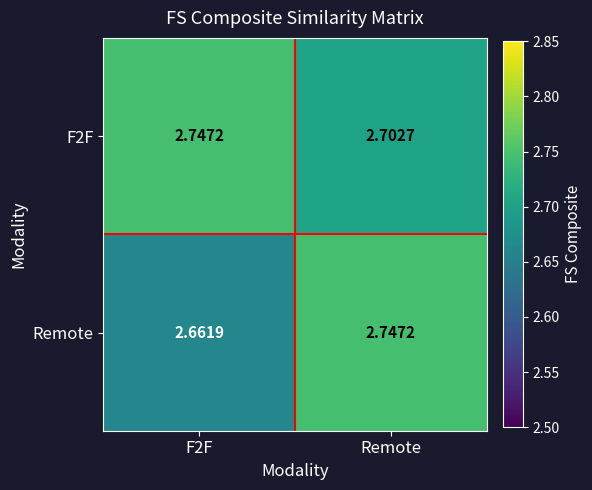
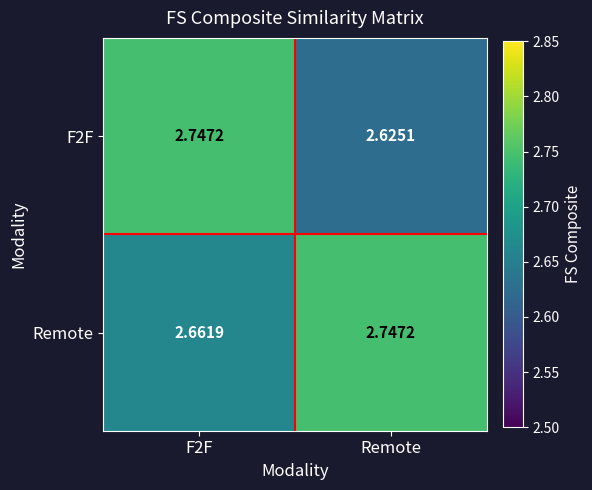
  {
    "F2F": {
      "F2F": 2.7472,
-     "Remote": 2.7027
+     "Remote": 2.6251
    },
    "Remote": {
      "F2F": 2.6619,
      "Remote": 2.7472
    }
  }
